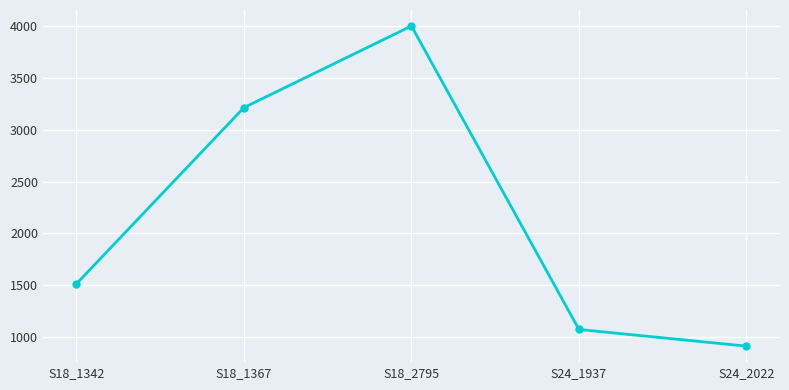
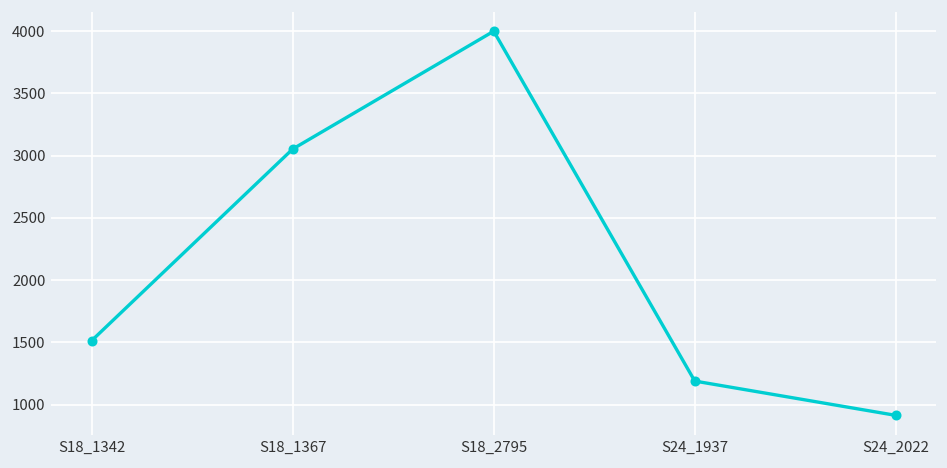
  {
    "S18_1342": 1510,
-   "S18_1367": 3210,
+   "S18_1367": 3050,
    "S18_2795": 4000,
-   "S24_1937": 1070,
+   "S24_1937": 1190,
    "S24_2022": 910
  }
